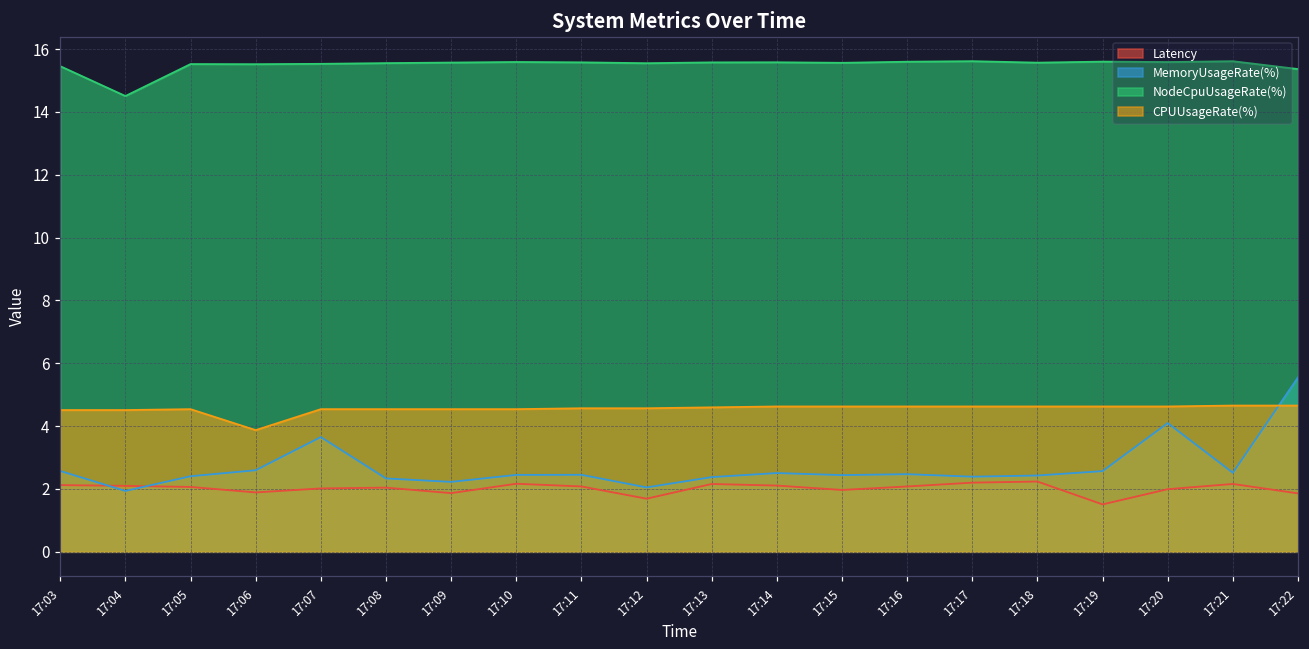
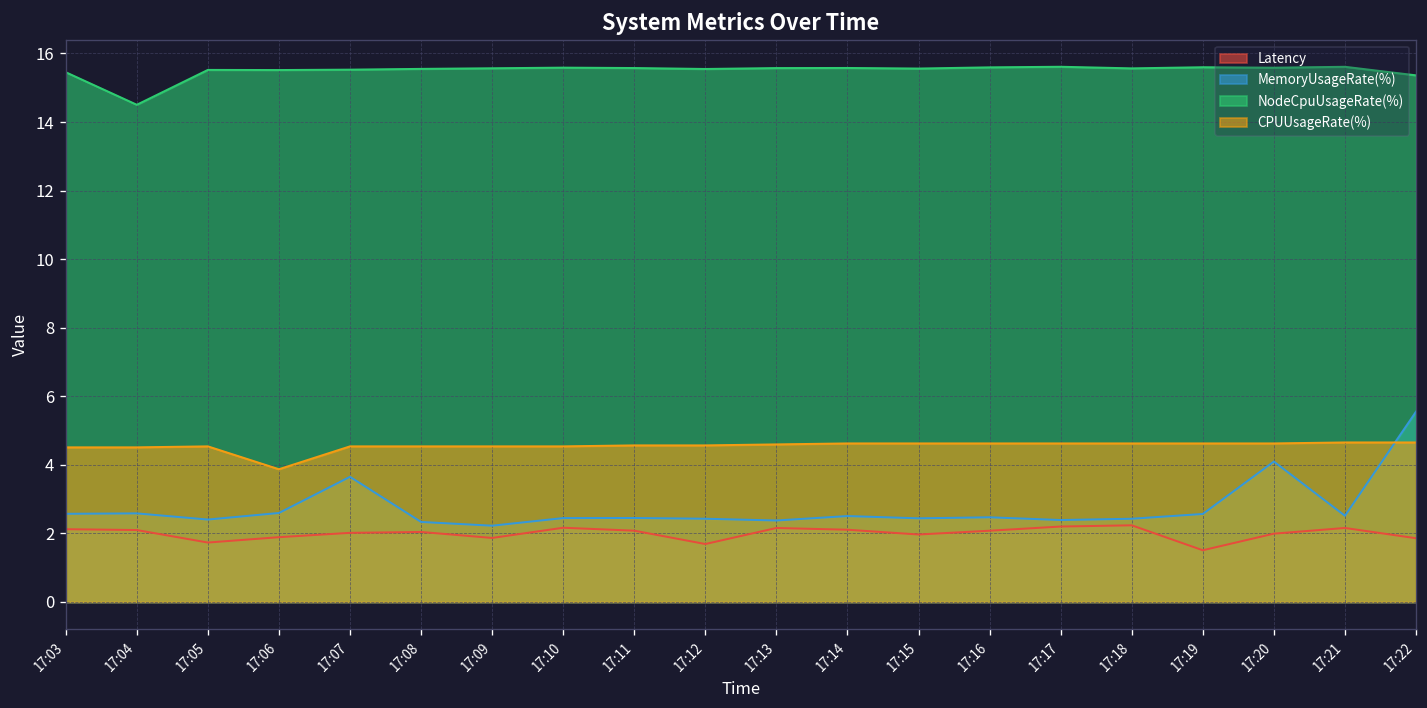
  {
    "Latency": {
      "17:03": 2.1,
      "17:04": 2.1,
-     "17:05": 2.1,
+     "17:05": 1.7,
      "17:06": 1.9,
      "17:07": 2.0,
      "17:08": 2.0,
      "17:09": 1.9,
      "17:10": 2.2,
      "17:11": 2.1,
      "17:12": 1.7,
      "17:13": 2.2,
      "17:14": 2.1,
      "17:15": 2.0,
      "17:16": 2.1,
      "17:17": 2.2,
      "17:18": 2.2,
      "17:19": 1.5,
      "17:20": 2.0,
      "17:21": 2.2,
      "17:22": 1.9
    },
    "MemoryUsageRate(%)": {
      "17:03": 2.6,
-     "17:04": 1.9,
+     "17:04": 2.6,
      "17:05": 2.4,
      "17:06": 2.6,
      "17:07": 3.7,
      "17:08": 2.3,
      "17:09": 2.2,
      "17:10": 2.4,
      "17:11": 2.4,
-     "17:12": 2.0,
+     "17:12": 2.4,
      "17:13": 2.4,
      "17:14": 2.5,
      "17:15": 2.4,
      "17:16": 2.5,
      "17:17": 2.4,
      "17:18": 2.4,
      "17:19": 2.6,
      "17:20": 4.1,
      "17:21": 2.5,
      "17:22": 5.6
    },
    "NodeCpuUsageRate(%)": {
      "17:03": 15.5,
      "17:04": 14.5,
      "17:05": 15.5,
      "17:06": 15.5,
      "17:07": 15.5,
      "17:08": 15.6,
      "17:09": 15.6,
      "17:10": 15.6,
      "17:11": 15.6,
      "17:12": 15.5,
      "17:13": 15.6,
      "17:14": 15.6,
      "17:15": 15.6,
      "17:16": 15.6,
      "17:17": 15.6,
      "17:18": 15.6,
      "17:19": 15.6,
      "17:22": 15.4
    },
    "CPUUsageRate(%)": {
      "17:03": 4.5,
      "17:04": 4.5,
      "17:05": 4.5,
      "17:06": 3.9,
      "17:07": 4.5,
      "17:08": 4.5,
      "17:09": 4.5,
      "17:10": 4.5,
      "17:11": 4.6,
      "17:12": 4.6,
      "17:13": 4.6,
      "17:14": 4.6,
      "17:15": 4.6,
      "17:16": 4.6,
      "17:17": 4.6,
      "17:18": 4.6,
      "17:19": 4.6,
      "17:20": 4.6,
      "17:21": 4.7,
      "17:22": 4.7
    }
  }
